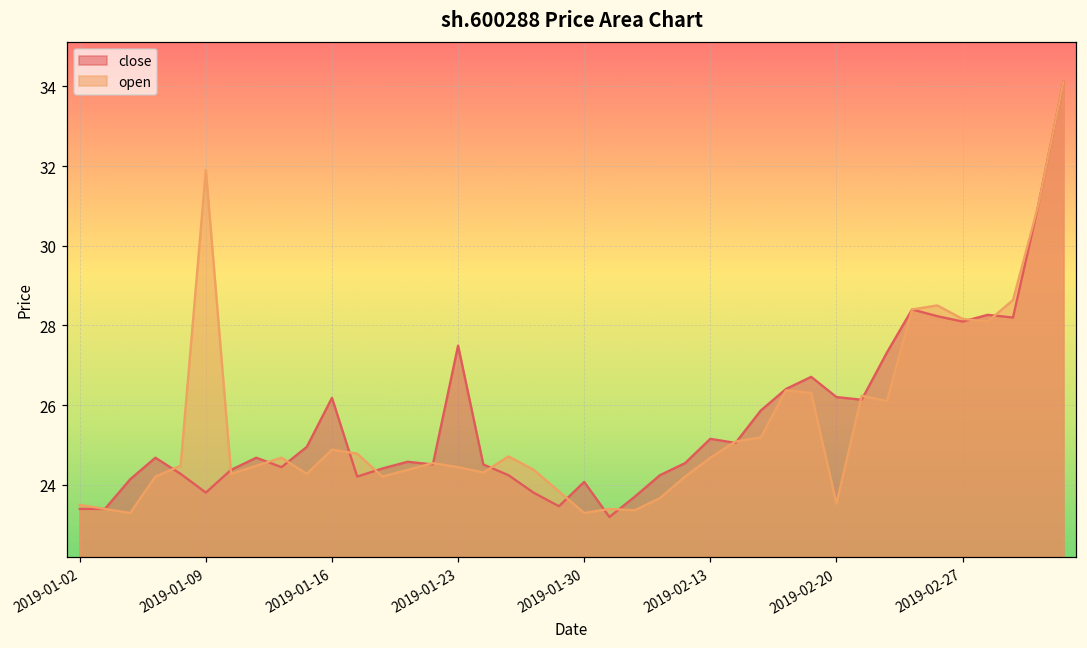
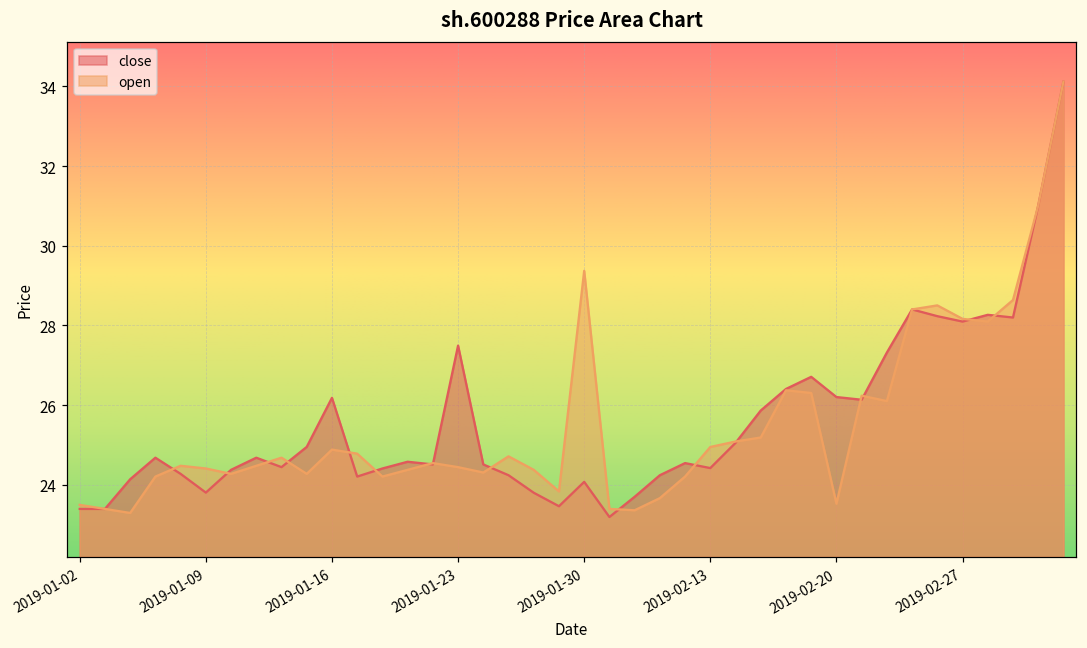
  {
    "close": {
      "2019-01-02": 23.4,
      "2019-01-09": 23.8,
      "2019-01-16": 26.2,
      "2019-01-23": 27.5,
      "2019-01-30": 24.1,
-     "2019-02-13": 25.2,
+     "2019-02-13": 24.4,
      "2019-02-20": 26.2
    },
    "open": {
      "2019-01-02": 23.5,
-     "2019-01-09": 31.9,
+     "2019-01-09": 24.4,
      "2019-01-16": 24.9,
      "2019-01-23": 24.4,
-     "2019-01-30": 23.3,
-     "2019-02-13": 24.7,
+     "2019-01-30": 29.4,
+     "2019-02-13": 25.0,
      "2019-02-20": 23.5
    }
  }
